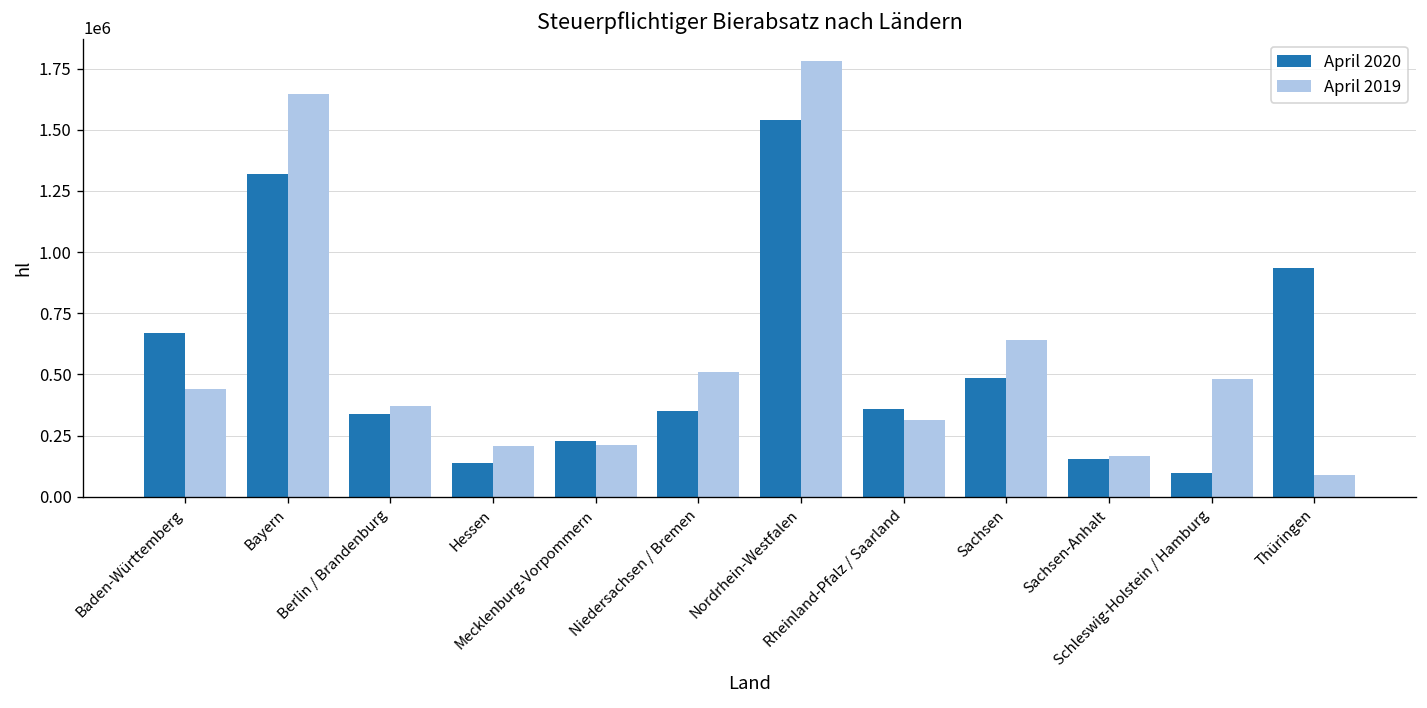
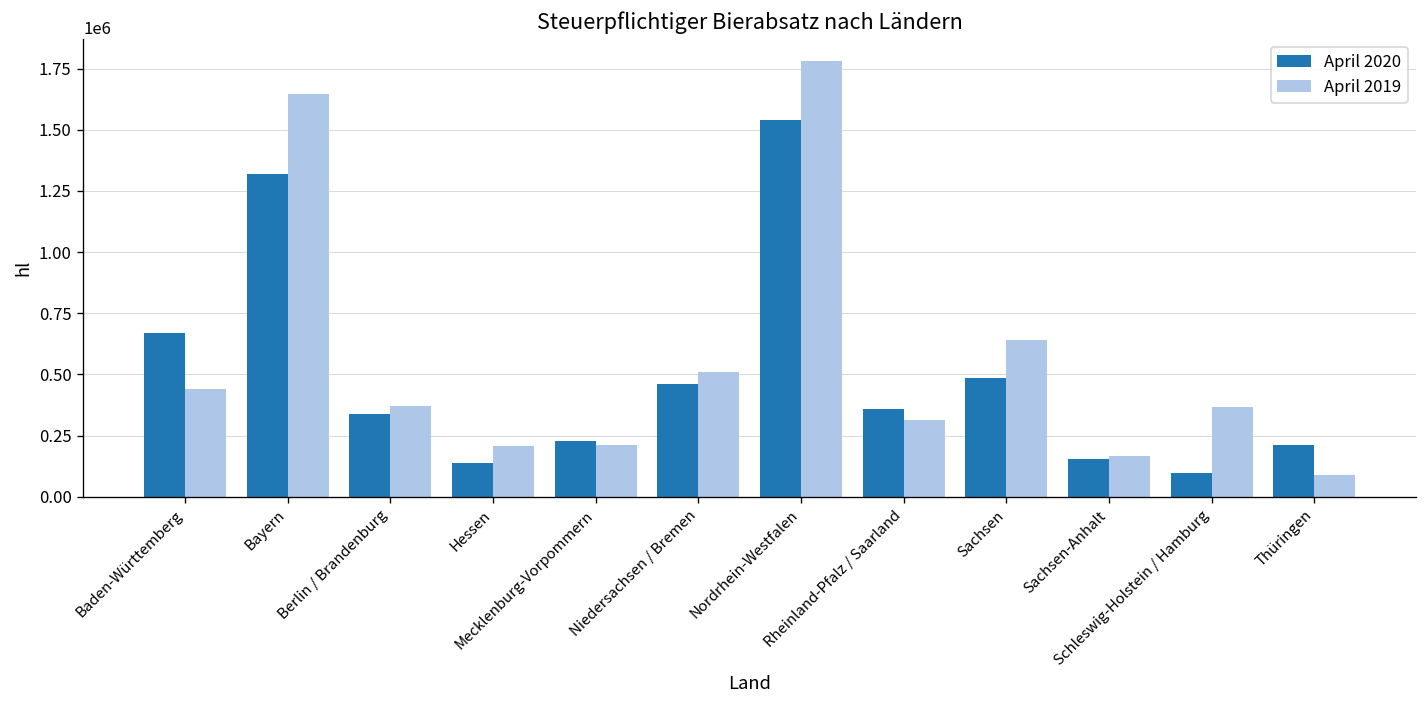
  {
    "April 2020": {
      "Baden-Württemberg": 670000,
      "Bayern": 1320000,
      "Berlin / Brandenburg": 340000,
      "Hessen": 140000,
      "Mecklenburg-Vorpommern": 230000,
-     "Niedersachsen / Bremen": 350000,
+     "Niedersachsen / Bremen": 460000,
      "Nordrhein-Westfalen": 1540000,
      "Rheinland-Pfalz / Saarland": 360000,
      "Sachsen": 480000,
      "Sachsen-Anhalt": 150000,
      "Schleswig-Holstein / Hamburg": 100000,
-     "Thüringen": 930000
+     "Thüringen": 210000
    },
    "April 2019": {
      "Baden-Württemberg": 440000,
      "Bayern": 1650000,
      "Berlin / Brandenburg": 370000,
      "Hessen": 210000,
      "Mecklenburg-Vorpommern": 210000,
      "Niedersachsen / Bremen": 510000,
      "Nordrhein-Westfalen": 1780000,
      "Rheinland-Pfalz / Saarland": 310000,
      "Sachsen": 640000,
      "Sachsen-Anhalt": 170000,
-     "Schleswig-Holstein / Hamburg": 480000,
+     "Schleswig-Holstein / Hamburg": 370000,
      "Thüringen": 90000
    }
  }
